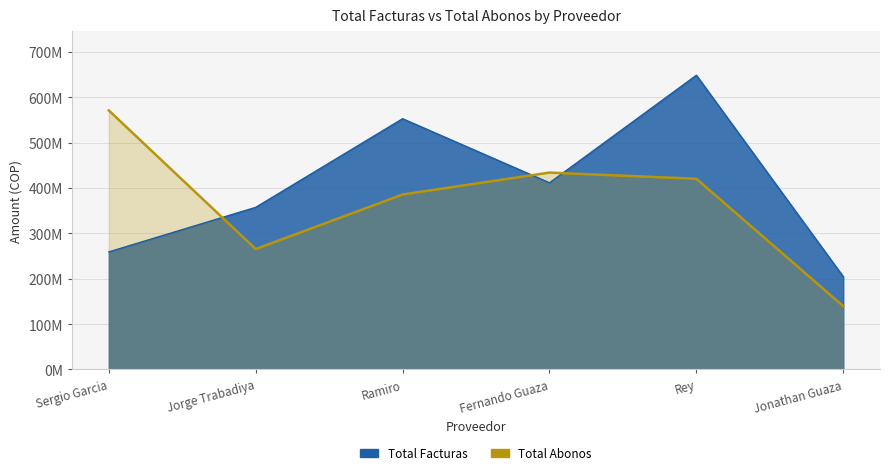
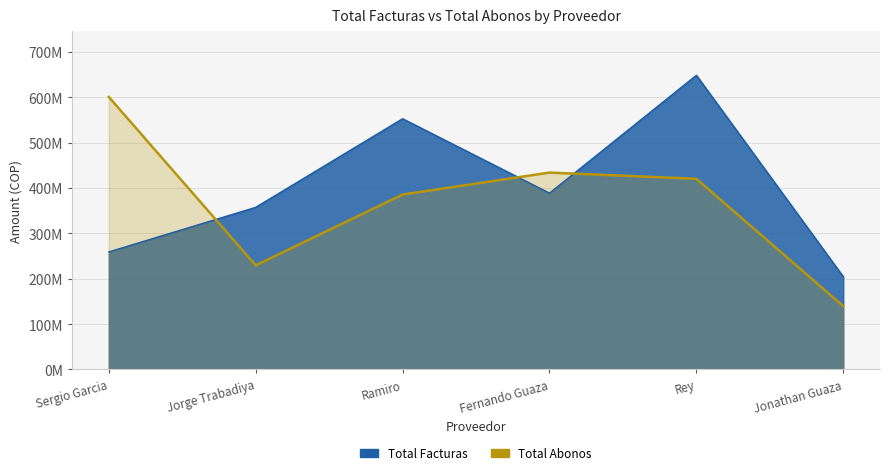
  {
    "Total Facturas": {
      "Sergio Garcia": 260000000,
      "Jorge Trabadiya": 360000000,
      "Ramiro": 550000000,
-     "Fernando Guaza": 410000000,
+     "Fernando Guaza": 390000000,
      "Rey": 650000000,
      "Jonathan Guaza": 200000000
    },
    "Total Abonos": {
-     "Sergio Garcia": 570000000,
-     "Jorge Trabadiya": 270000000,
+     "Sergio Garcia": 600000000,
+     "Jorge Trabadiya": 230000000,
      "Ramiro": 390000000,
      "Fernando Guaza": 430000000,
      "Rey": 420000000,
      "Jonathan Guaza": 140000000
    }
  }
